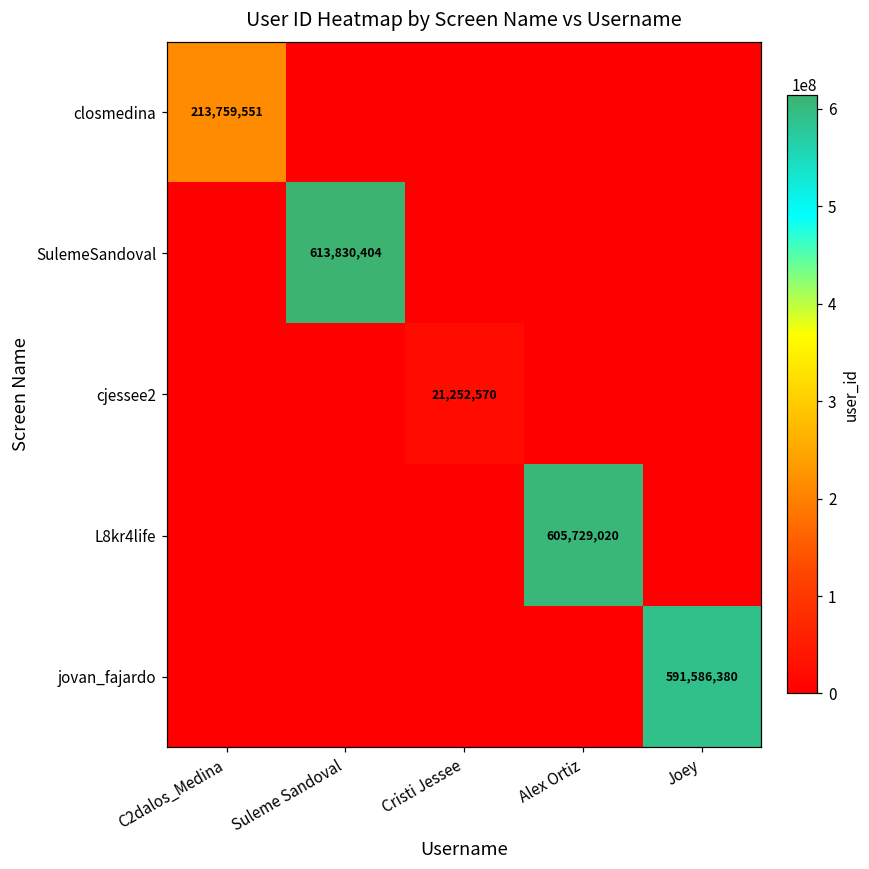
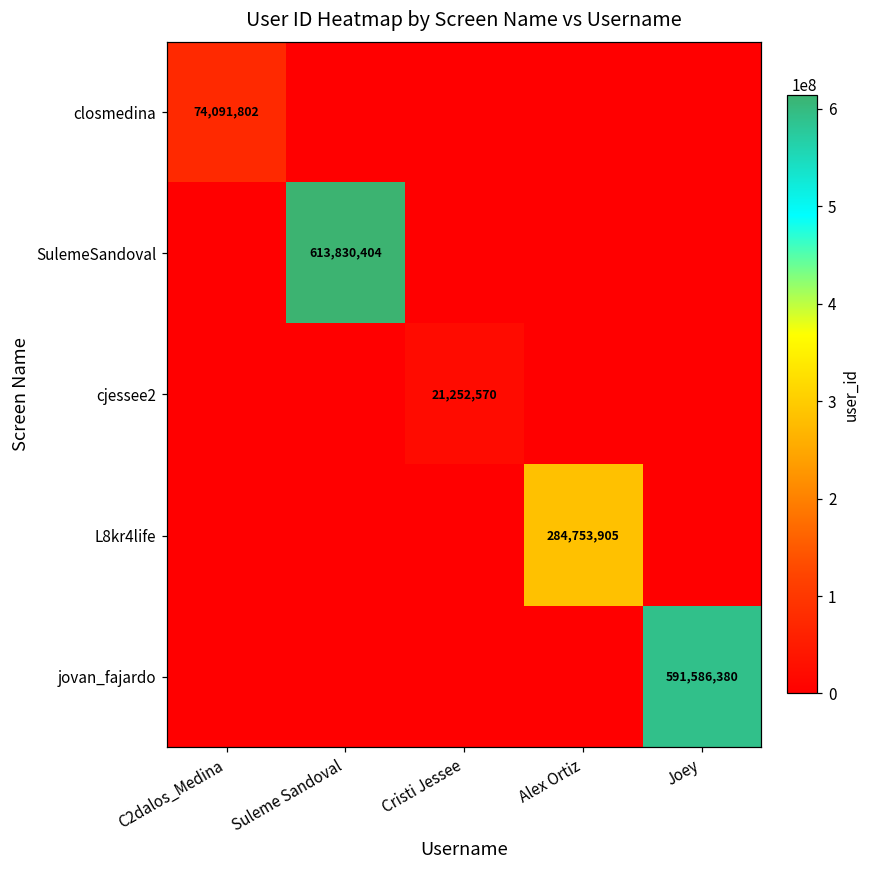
  {
    "closmedina": {
-     "C2dalos_Medina": "213,759,551"
+     "C2dalos_Medina": "74,091,802"
    },
    "SulemeSandoval": {
      "Suleme Sandoval": "613,830,404"
    },
    "cjessee2": {
      "Cristi Jessee": "21,252,570"
    },
    "L8kr4life": {
-     "Alex Ortiz": "605,729,020"
+     "Alex Ortiz": "284,753,905"
    },
    "jovan_fajardo": {
      "Joey": "591,586,380"
    }
  }
